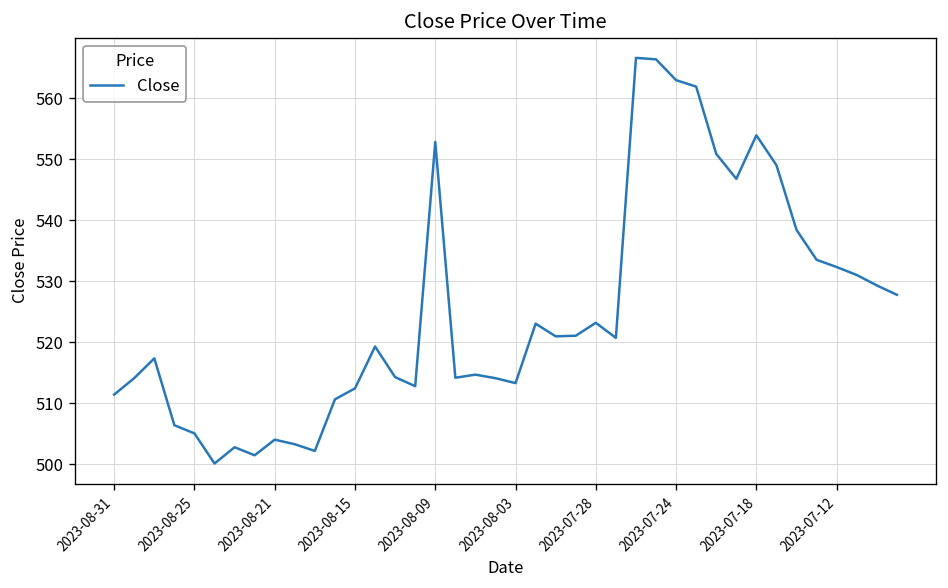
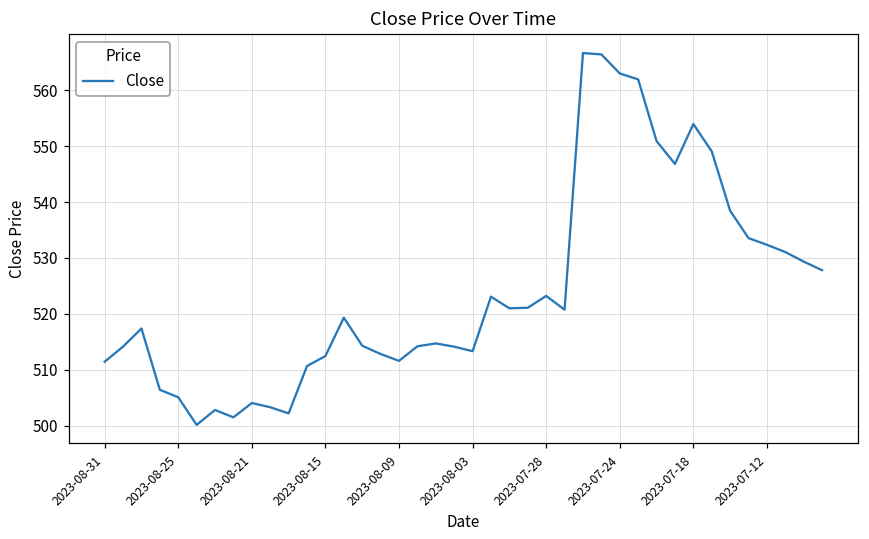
  {
    "2023-08-31": 511,
    "2023-08-25": 505,
    "2023-08-21": 504,
    "2023-08-15": 512,
-   "2023-08-09": 553,
+   "2023-08-09": 512,
    "2023-08-03": 513,
    "2023-07-28": 523,
    "2023-07-24": 563,
    "2023-07-18": 554,
    "2023-07-12": 532
  }
